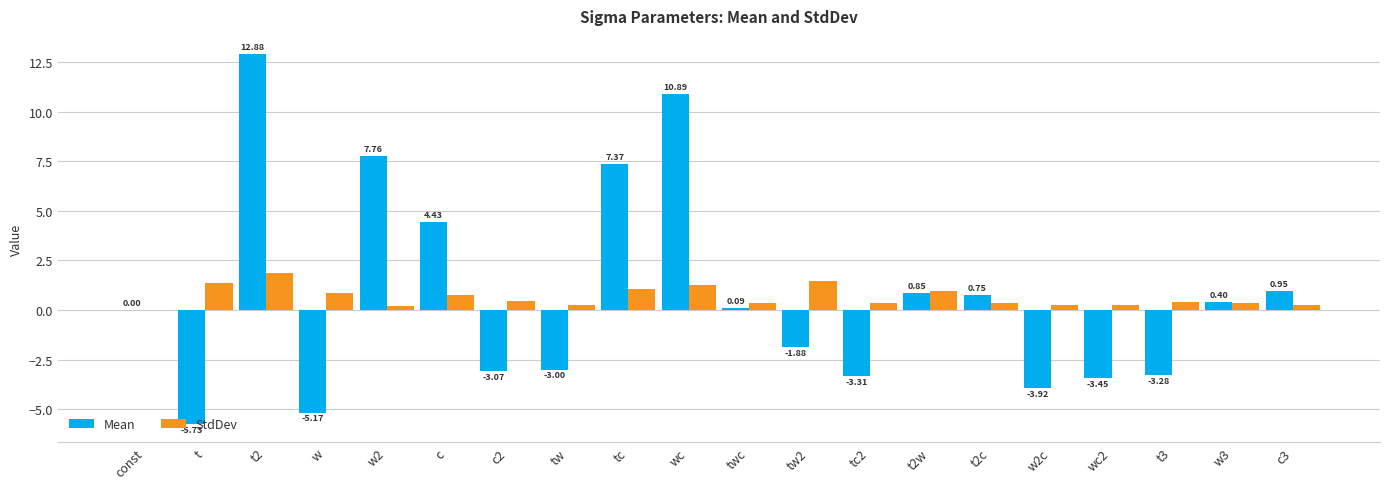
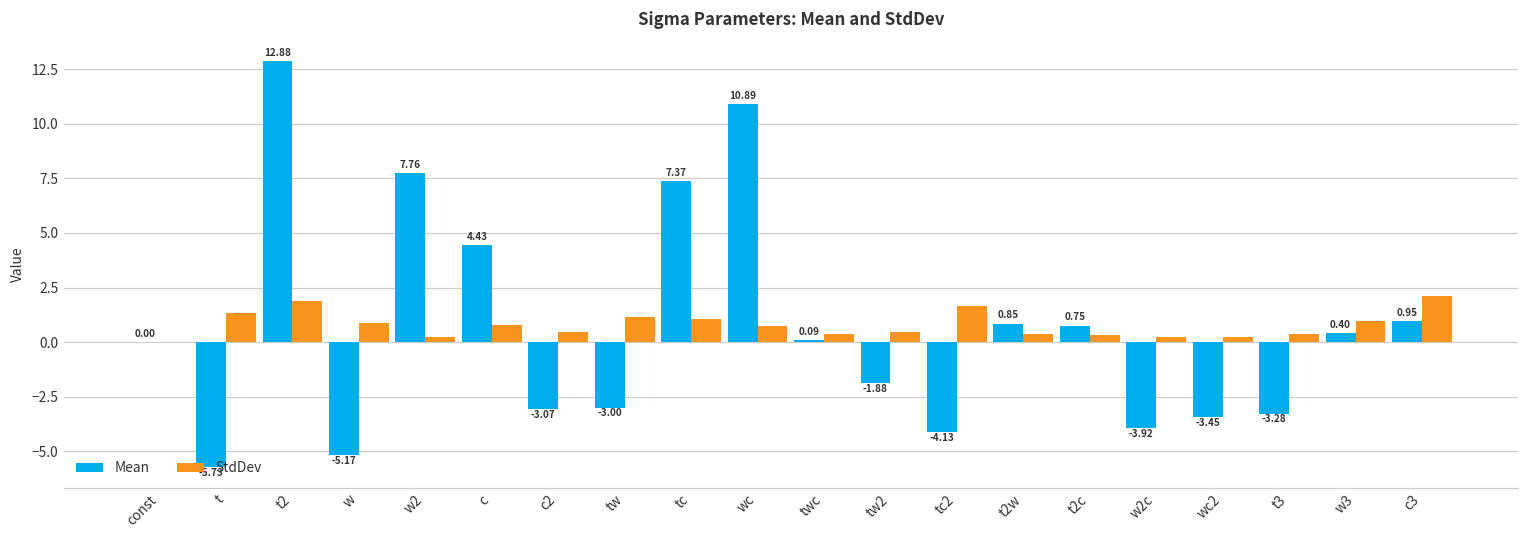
  {
    "Mean": {
      "const": 0.00,
      "t": -5.73,
      "t2": 12.88,
      "w": -5.17,
      "w2": 7.76,
      "c": 4.43,
      "c2": -3.07,
      "tw": -3.00,
      "tc": 7.37,
      "wc": 10.89,
      "twc": 0.09,
      "tw2": -1.88,
-     "tc2": -3.31,
+     "tc2": -4.13,
      "t2w": 0.85,
      "t2c": 0.75,
      "w2c": -3.92,
      "wc2": -3.45,
      "t3": -3.28,
      "w3": 0.40,
      "c3": 0.95
    },
    "StdDev": {
      "t": 1.3,
      "t2": 1.9,
      "w": 0.9,
      "w2": 0.2,
      "c": 0.8,
      "c2": 0.5,
-     "tw": 0.3,
+     "tw": 1.1,
      "tc": 1.0,
-     "wc": 1.3,
+     "wc": 0.8,
      "twc": 0.4,
-     "tw2": 1.4,
-     "tc2": 0.3,
-     "t2w": 1.0,
+     "tw2": 0.5,
+     "tc2": 1.7,
+     "t2w": 0.4,
      "t2c": 0.3,
      "w2c": 0.2,
      "wc2": 0.2,
      "t3": 0.4,
-     "w3": 0.3,
-     "c3": 0.2
+     "w3": 1.0,
+     "c3": 2.1
    }
  }
